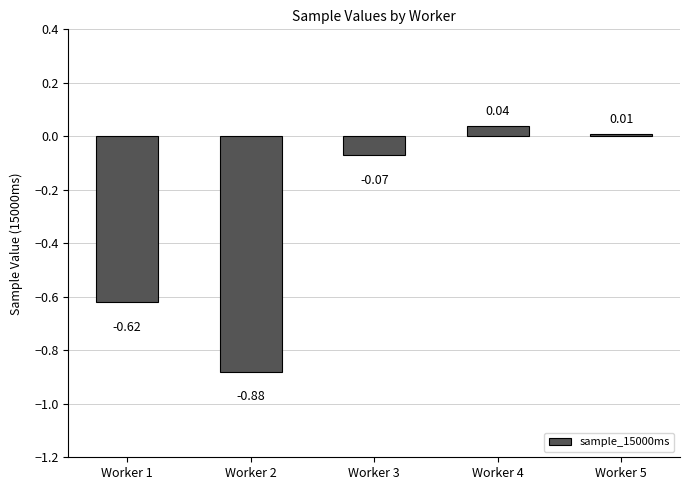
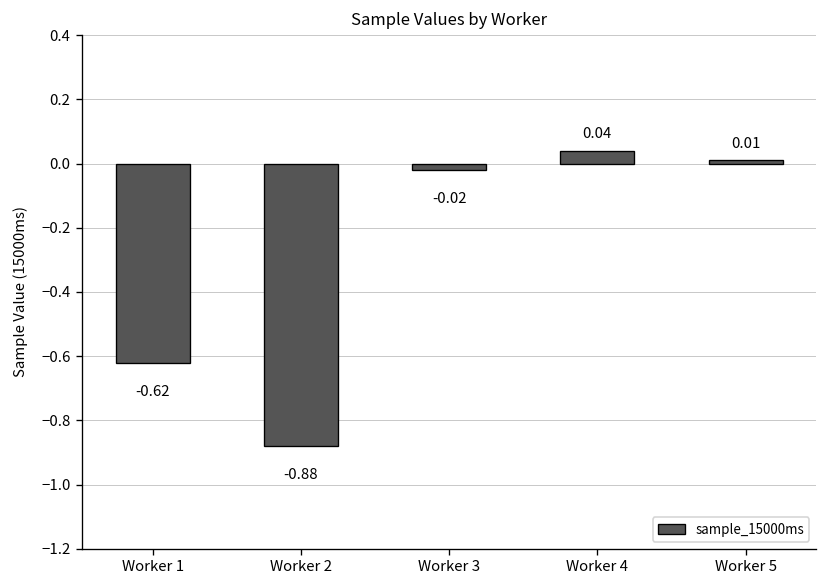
  {
    "Worker 1": -0.62,
    "Worker 2": -0.88,
-   "Worker 3": -0.07,
+   "Worker 3": -0.02,
    "Worker 4": 0.04,
    "Worker 5": 0.01
  }
